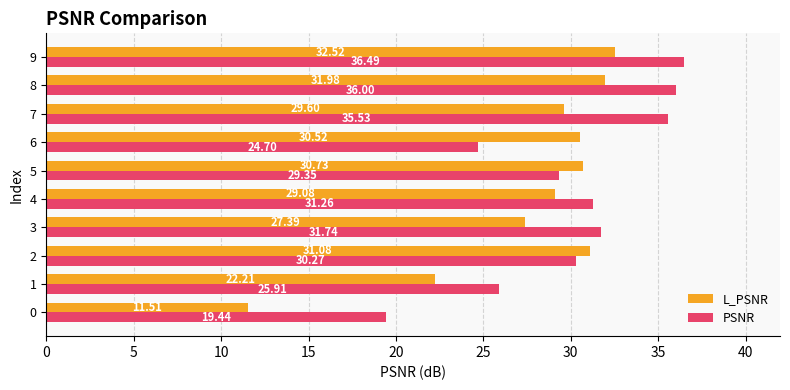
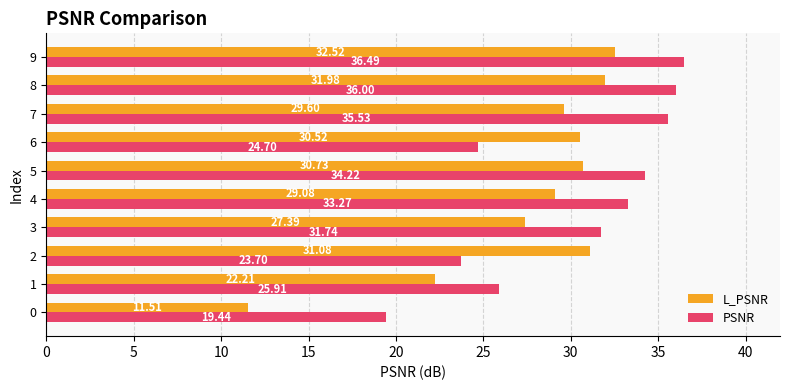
  {
    "L_PSNR": {
      "9": 32.52,
      "8": 31.98,
      "7": 29.60,
      "6": 30.52,
      "5": 30.73,
      "4": 29.08,
      "3": 27.39,
      "2": 31.08,
      "1": 22.21,
      "0": 11.51
    },
    "PSNR": {
      "9": 36.49,
      "8": 36.00,
      "7": 35.53,
      "6": 24.70,
-     "5": 29.35,
-     "4": 31.26,
+     "5": 34.22,
+     "4": 33.27,
      "3": 31.74,
-     "2": 30.27,
+     "2": 23.70,
      "1": 25.91,
      "0": 19.44
    }
  }
